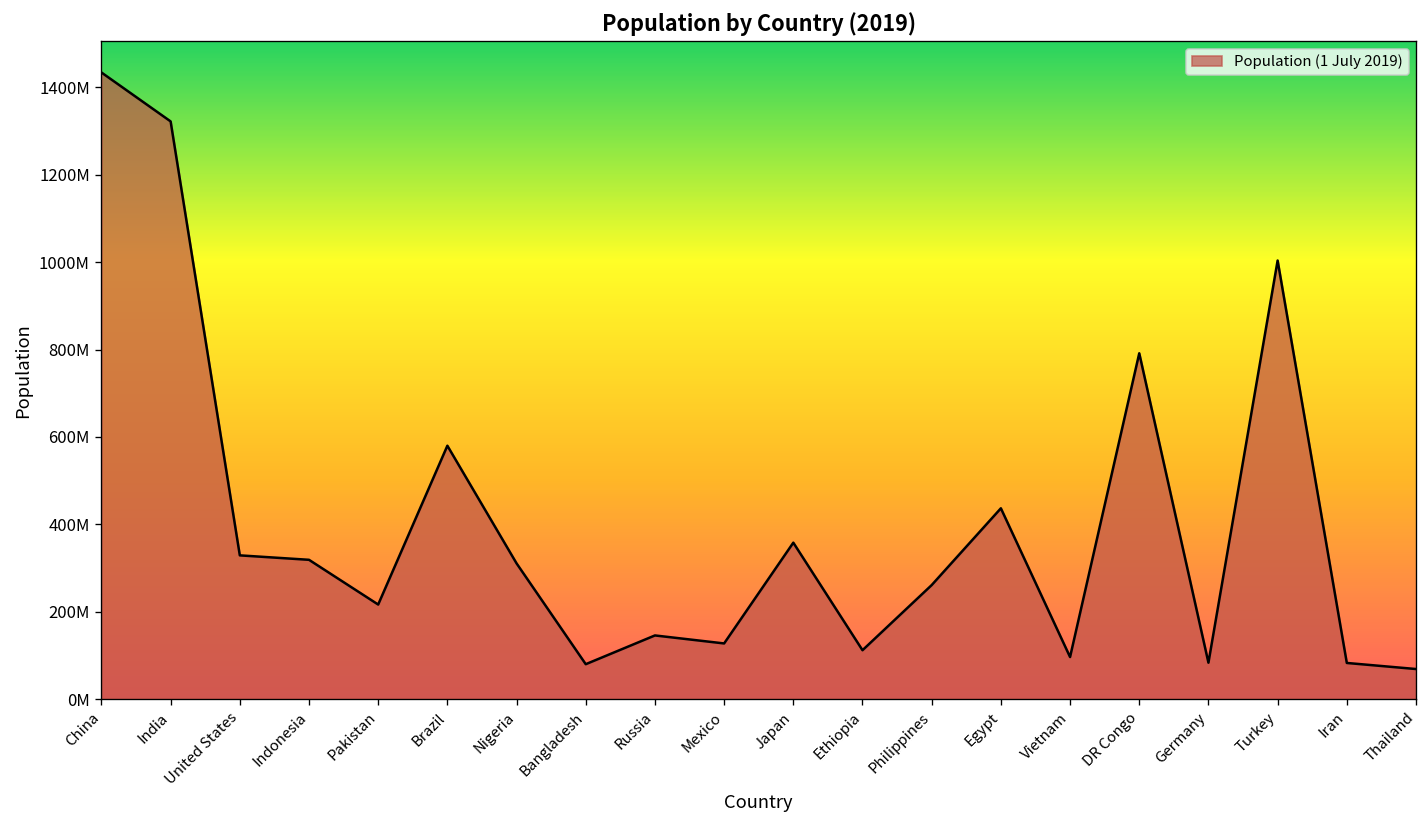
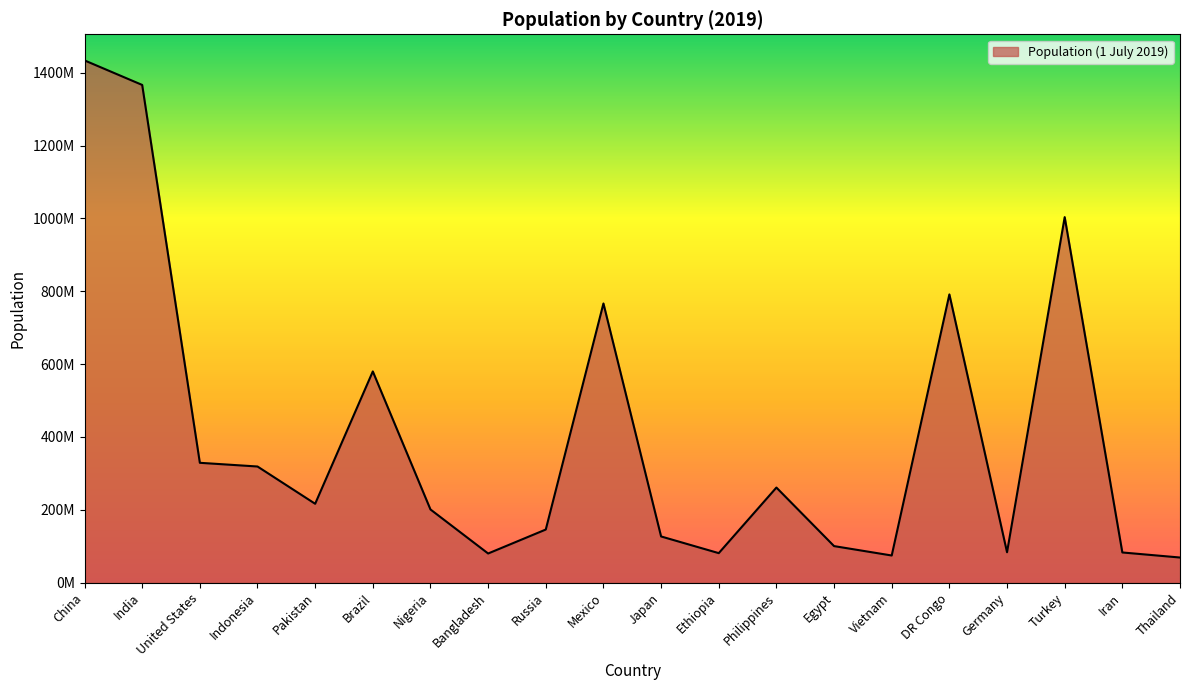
  {
    "China": 1430000000,
-   "India": 1320000000,
+   "India": 1370000000,
    "United States": 330000000,
    "Indonesia": 320000000,
    "Pakistan": 220000000,
    "Brazil": 580000000,
-   "Nigeria": 310000000,
+   "Nigeria": 200000000,
    "Bangladesh": 80000000,
    "Russia": 150000000,
-   "Mexico": 130000000,
-   "Japan": 360000000,
-   "Ethiopia": 110000000,
+   "Mexico": 770000000,
+   "Japan": 130000000,
+   "Ethiopia": 80000000,
    "Philippines": 260000000,
-   "Egypt": 440000000,
-   "Vietnam": 100000000,
+   "Egypt": 100000000,
+   "Vietnam": 70000000,
    "DR Congo": 790000000,
    "Germany": 80000000,
    "Turkey": 1000000000,
    "Iran": 80000000,
    "Thailand": 70000000
  }
